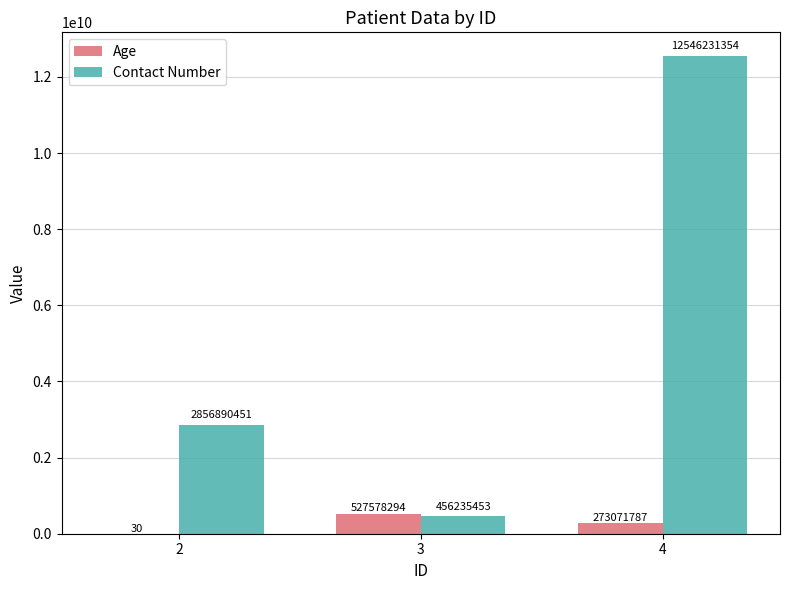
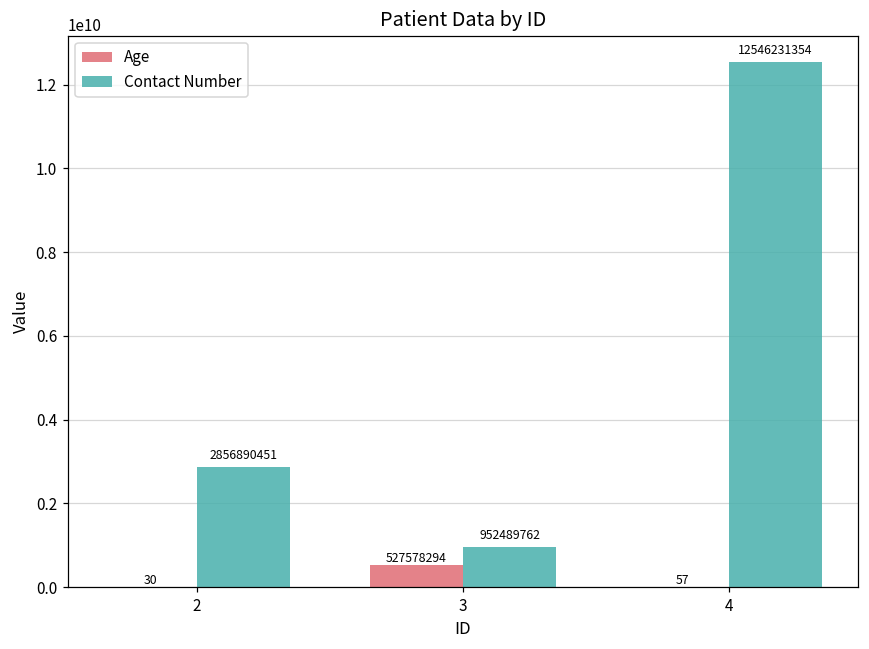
  {
    "Age": {
      "2": 30,
      "3": 527578294,
-     "4": 273071787
+     "4": 57
    },
    "Contact Number": {
      "2": 2856890451,
-     "3": 456235453,
+     "3": 952489762,
      "4": 12546231354
    }
  }
